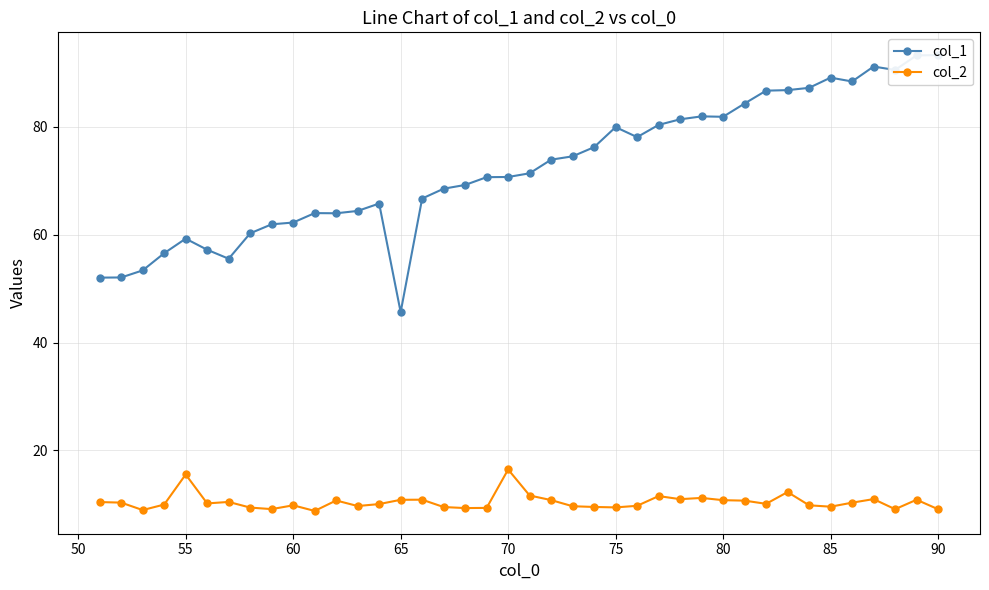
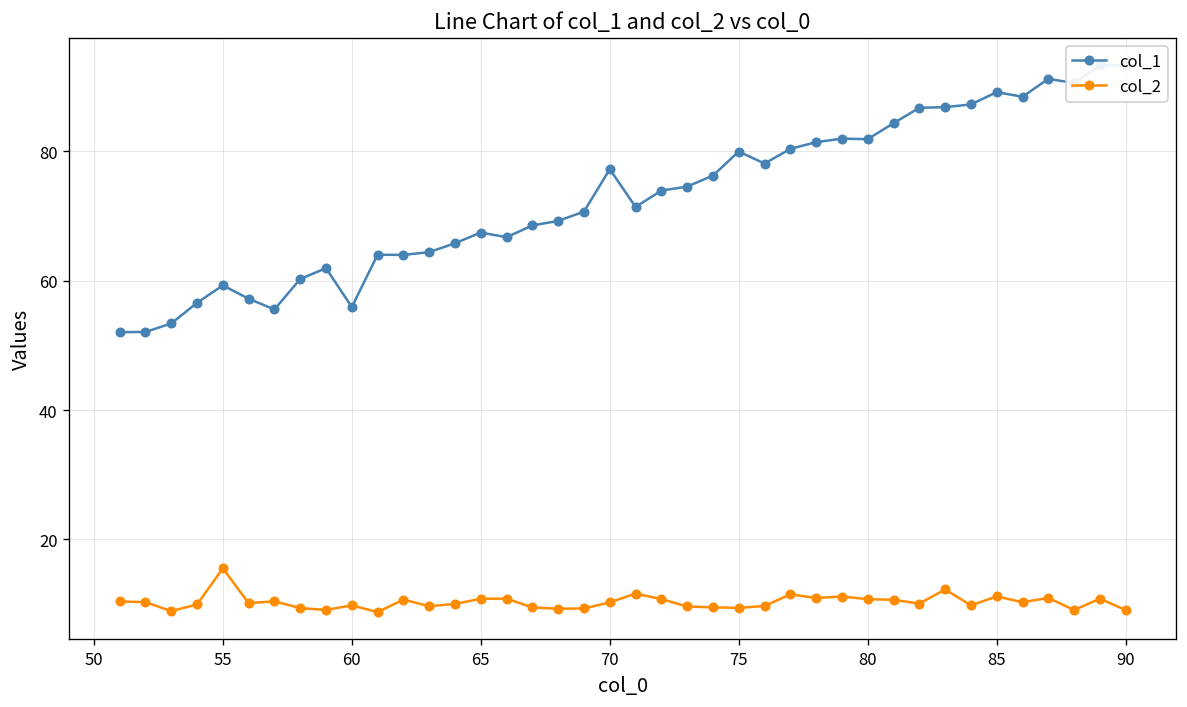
  {
    "col_1": {
      "55": 59,
-     "60": 62,
-     "65": 46,
-     "70": 71,
+     "60": 56,
+     "65": 67,
+     "70": 77,
      "75": 80,
      "80": 82,
      "85": 89
    },
    "col_2": {
      "55": 16,
      "60": 10,
      "65": 11,
-     "70": 16,
+     "70": 10,
      "75": 9,
      "80": 11,
-     "85": 10,
+     "85": 11,
      "90": 9
    }
  }
